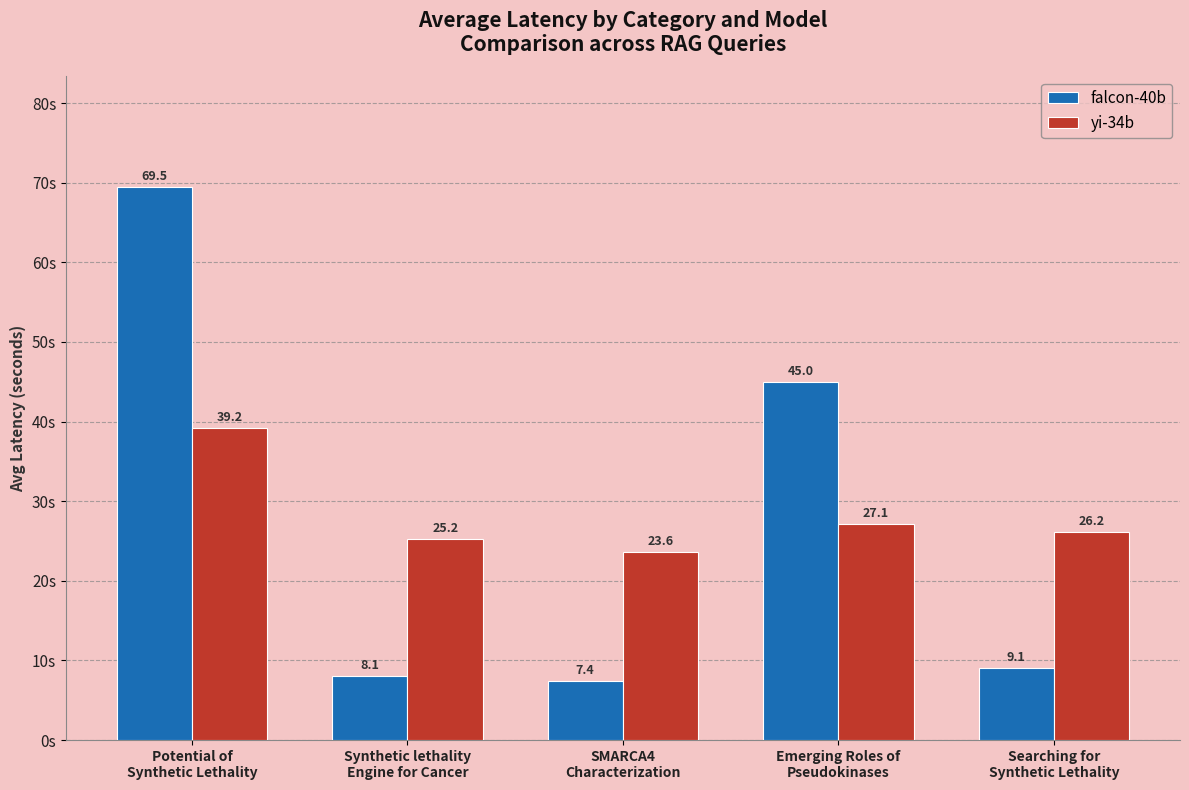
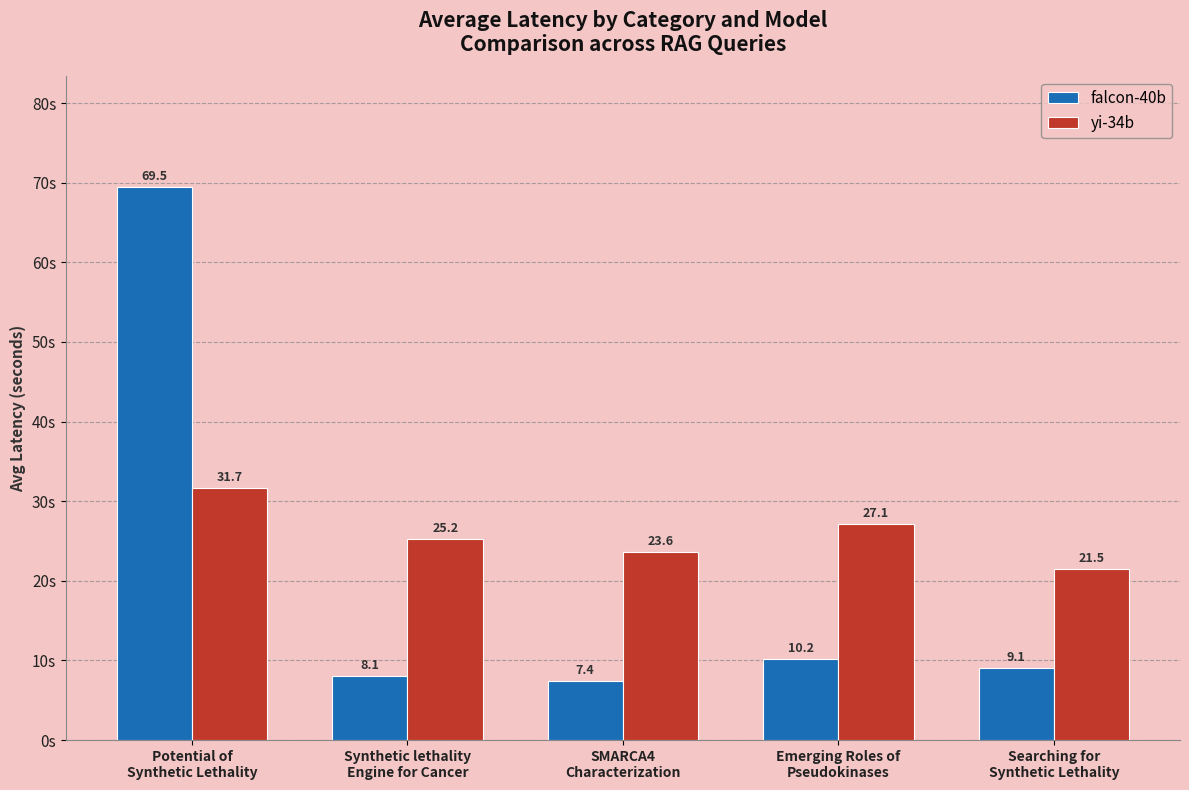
  {
    "falcon-40b": {
      "Potential of Synthetic Lethality": 69.5,
      "Synthetic lethality Engine for Cancer": 8.1,
      "SMARCA4 Characterization": 7.4,
-     "Emerging Roles of Pseudokinases": 45.0,
+     "Emerging Roles of Pseudokinases": 10.2,
      "Searching for Synthetic Lethality": 9.1
    },
    "yi-34b": {
-     "Potential of Synthetic Lethality": 39.2,
+     "Potential of Synthetic Lethality": 31.7,
      "Synthetic lethality Engine for Cancer": 25.2,
      "SMARCA4 Characterization": 23.6,
      "Emerging Roles of Pseudokinases": 27.1,
-     "Searching for Synthetic Lethality": 26.2
+     "Searching for Synthetic Lethality": 21.5
    }
  }
